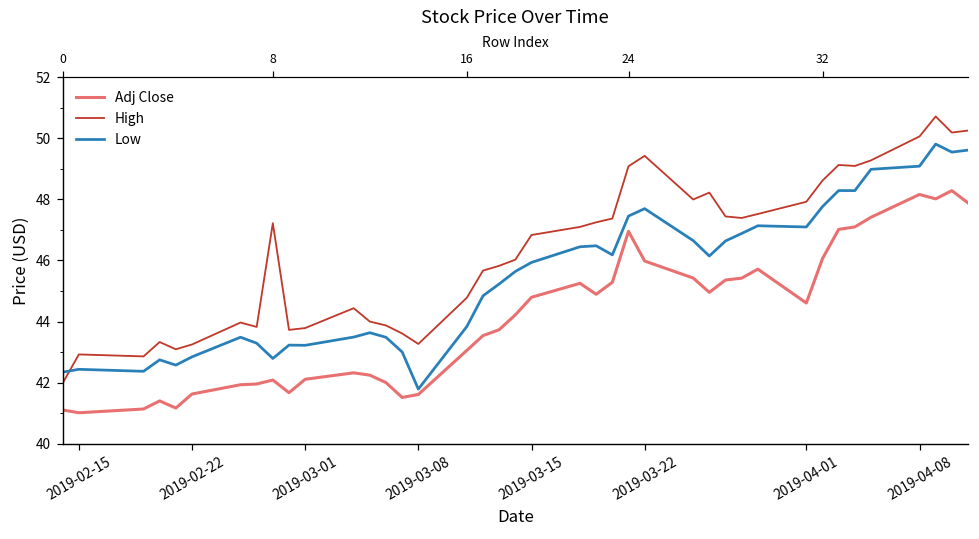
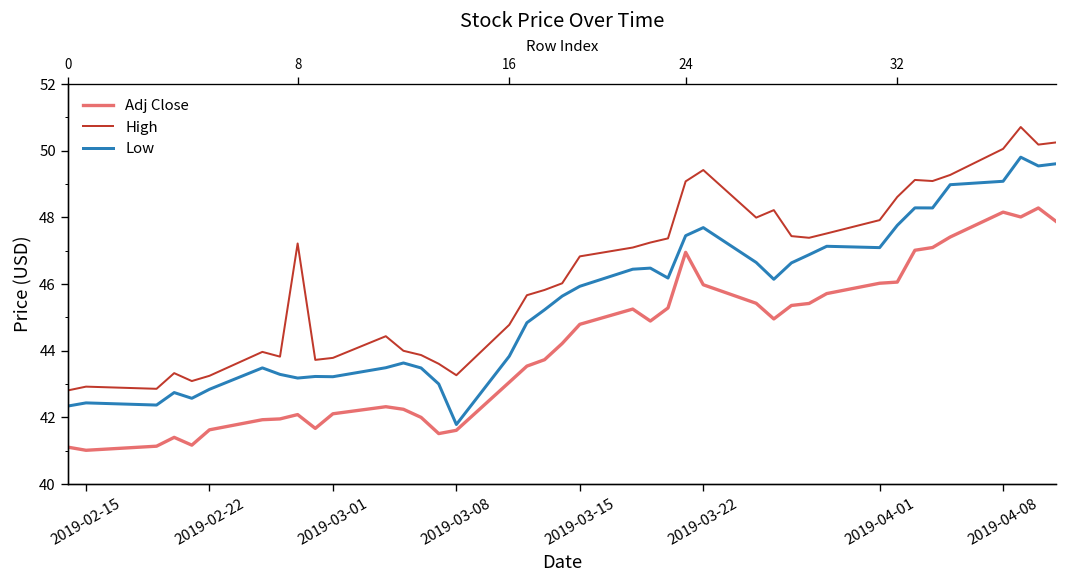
  {
    "Adj Close": {
      "0": 41.1,
      "2019-02-15": 41.0,
      "2019-02-22": 41.6,
      "8": 42.1,
      "2019-03-01": 42.1,
      "2019-03-08": 41.6,
      "16": 43.1,
      "2019-03-15": 44.8,
      "24": 47.0,
      "2019-03-22": 46.0,
-     "2019-04-01": 44.6,
+     "2019-04-01": 46.0,
      "32": 46.1,
      "2019-04-08": 48.2
    },
    "High": {
-     "0": 42.0,
+     "0": 42.8,
      "2019-02-15": 42.9,
      "2019-02-22": 43.3,
      "8": 47.2,
      "2019-03-01": 43.8,
      "2019-03-08": 43.3,
      "16": 44.8,
      "2019-03-15": 46.8,
      "24": 49.1,
      "2019-03-22": 49.4,
      "2019-04-01": 47.9,
      "32": 48.6,
      "2019-04-08": 50.1
    },
    "Low": {
      "0": 42.3,
      "2019-02-15": 42.4,
      "2019-02-22": 42.8,
-     "8": 42.8,
+     "8": 43.2,
      "2019-03-01": 43.2,
      "2019-03-08": 41.8,
      "16": 43.8,
      "2019-03-15": 45.9,
      "24": 47.5,
      "2019-03-22": 47.7,
      "2019-04-01": 47.1,
      "32": 47.8,
      "2019-04-08": 49.1
    }
  }
